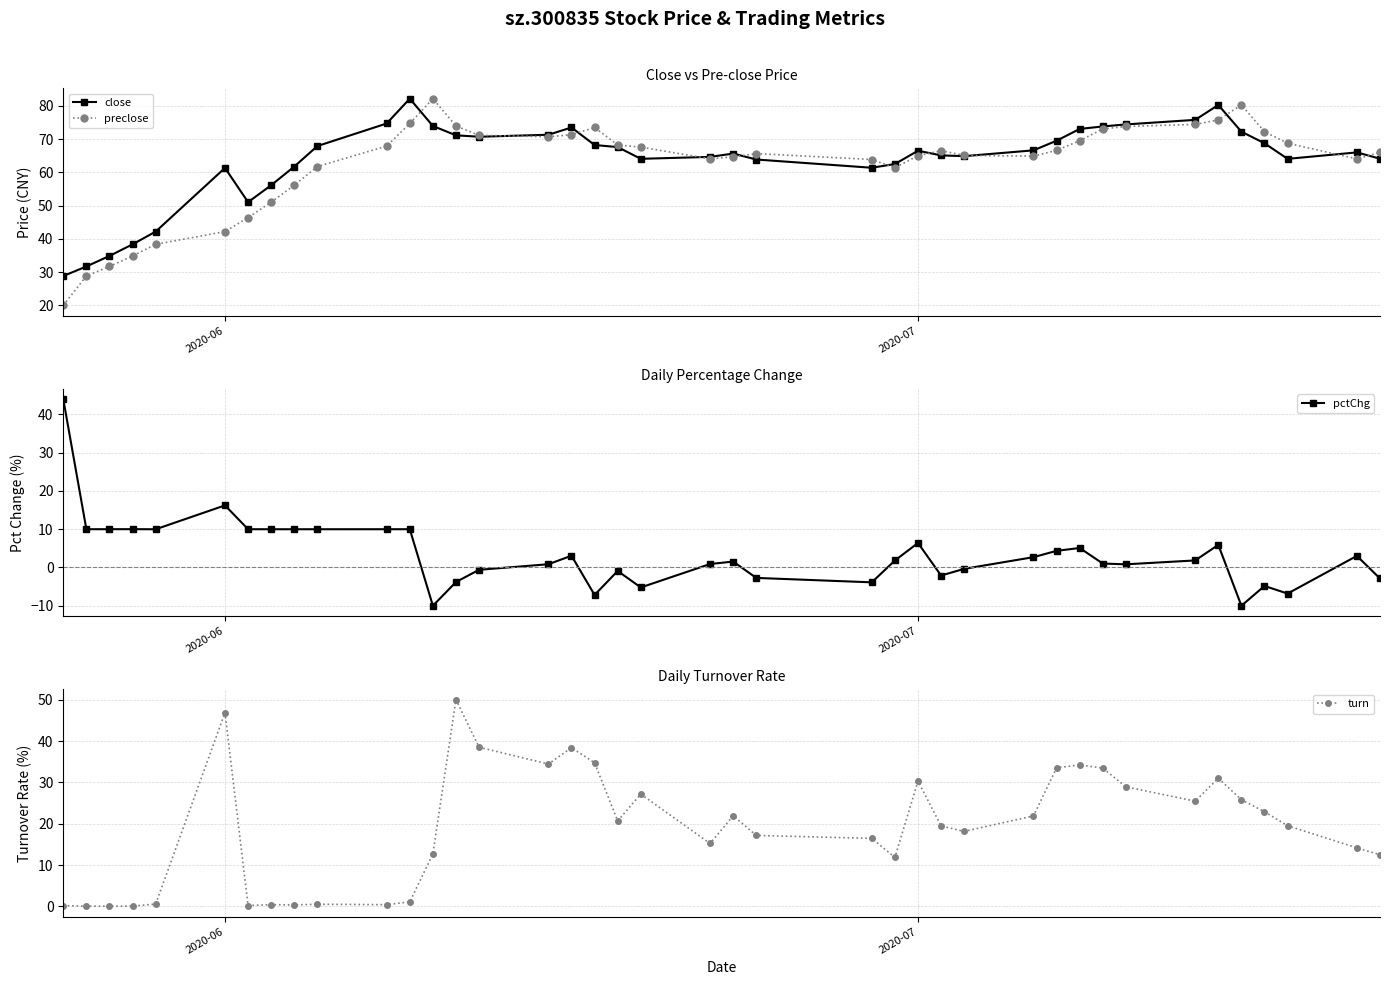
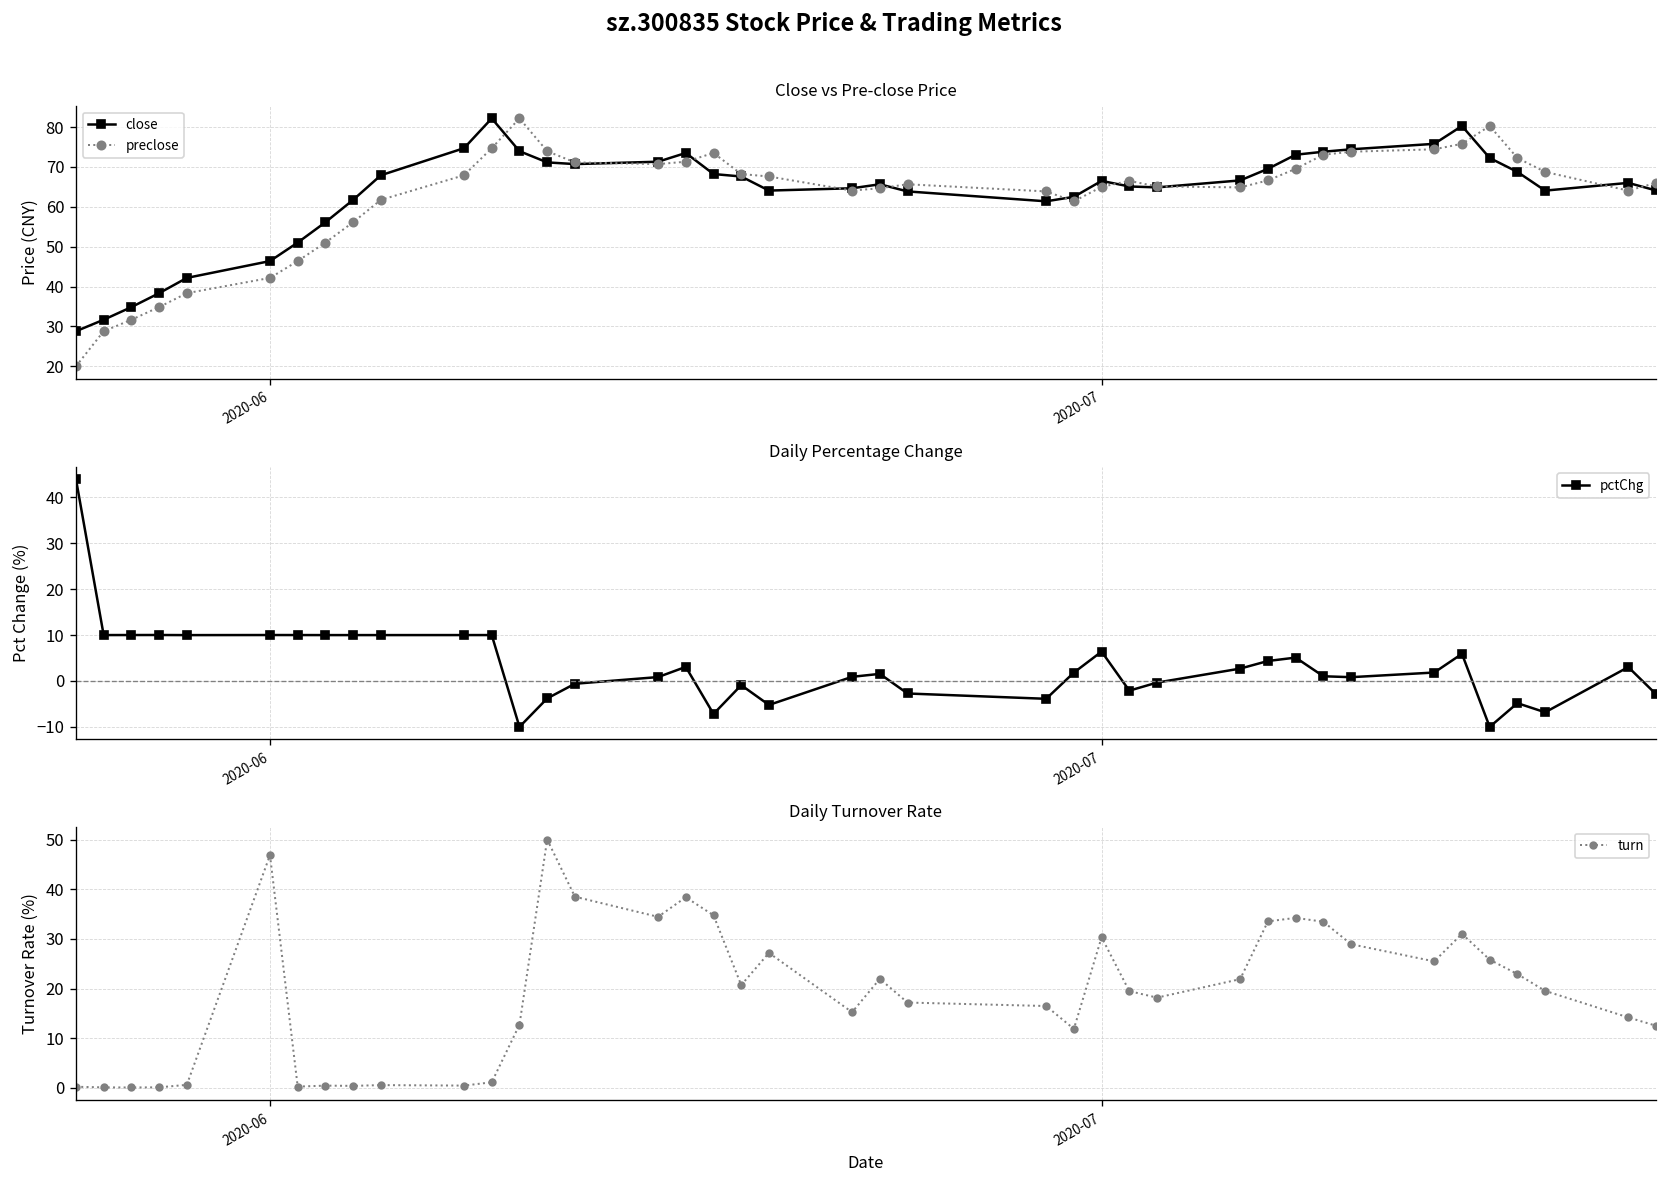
  {
    "Close vs Pre-close Price": {
      "close": {
-       "2020-06": 61,
+       "2020-06": 46,
        "2020-07": 67
      },
      "preclose": {
        "2020-06": 42,
        "2020-07": 65
      }
    },
    "Daily Percentage Change": {
-     "2020-06": 16,
+     "2020-06": 10,
      "2020-07": 6
    },
    "Daily Turnover Rate": {
      "2020-06": 47,
      "2020-07": 30
    }
  }
